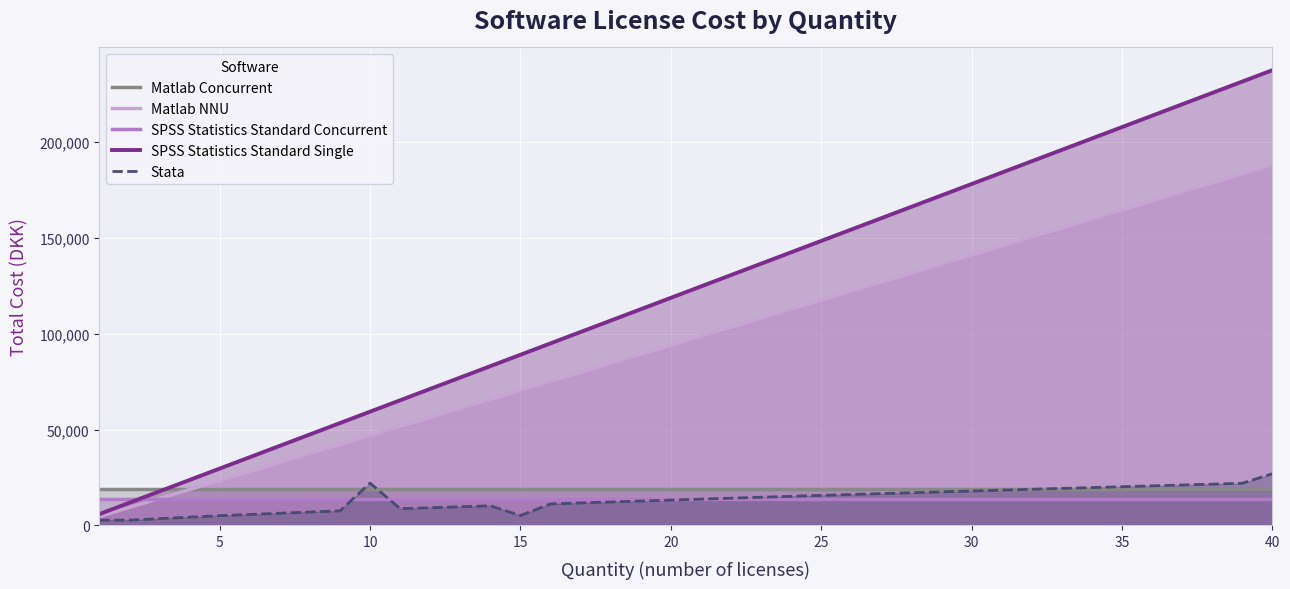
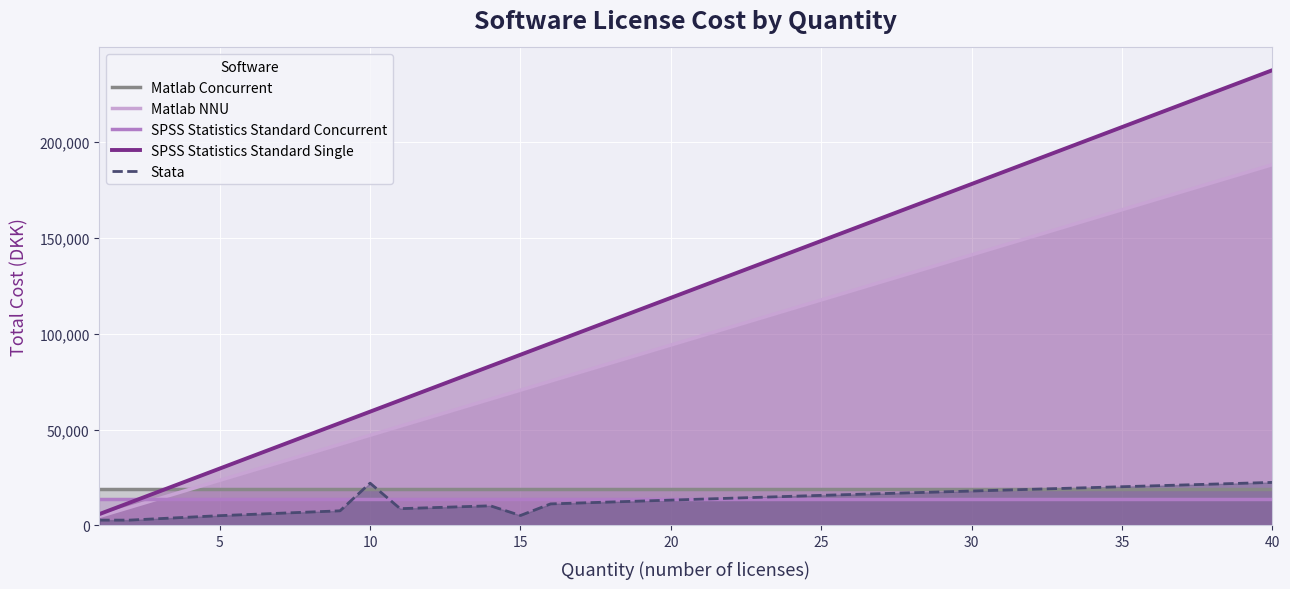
  {
    "Matlab Concurrent": {
      "5": "19,000",
      "10": "19,000",
      "15": "19,000",
      "20": "19,000",
      "25": "19,000",
      "35": "19,000",
      "40": "19,000"
    },
    "SPSS Statistics Standard Single": {
      "5": "30,000",
      "10": "59,000",
      "15": "89,000",
      "20": "119,000",
      "25": "148,000",
      "30": "178,000",
      "35": "208,000",
      "40": "237,000"
    },
    "Stata": {
      "5": "5,000",
      "10": "22,000",
      "15": "5,000",
      "25": "16,000",
      "35": "20,000",
-     "40": "27,000"
+     "40": "22,000"
    }
  }
